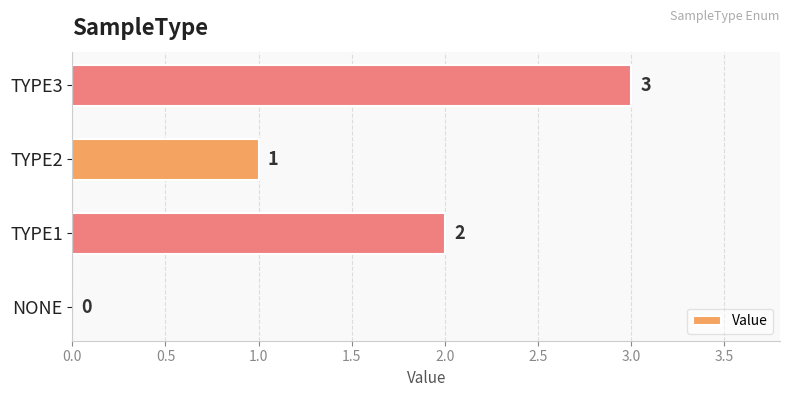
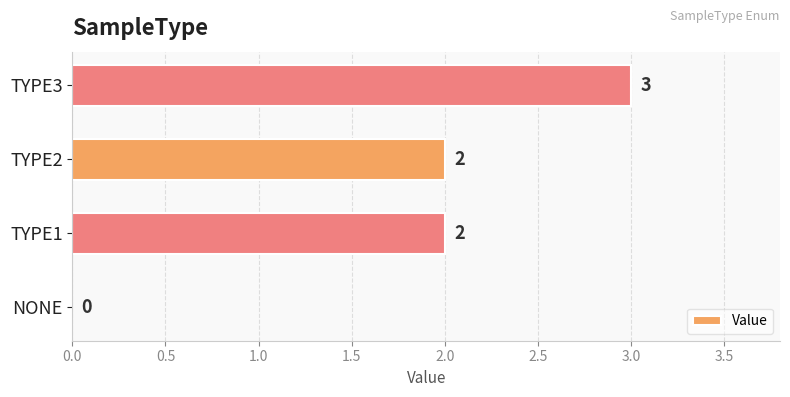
  {
    "TYPE3": 3,
-   "TYPE2": 1,
+   "TYPE2": 2,
    "TYPE1": 2,
    "NONE": 0
  }
